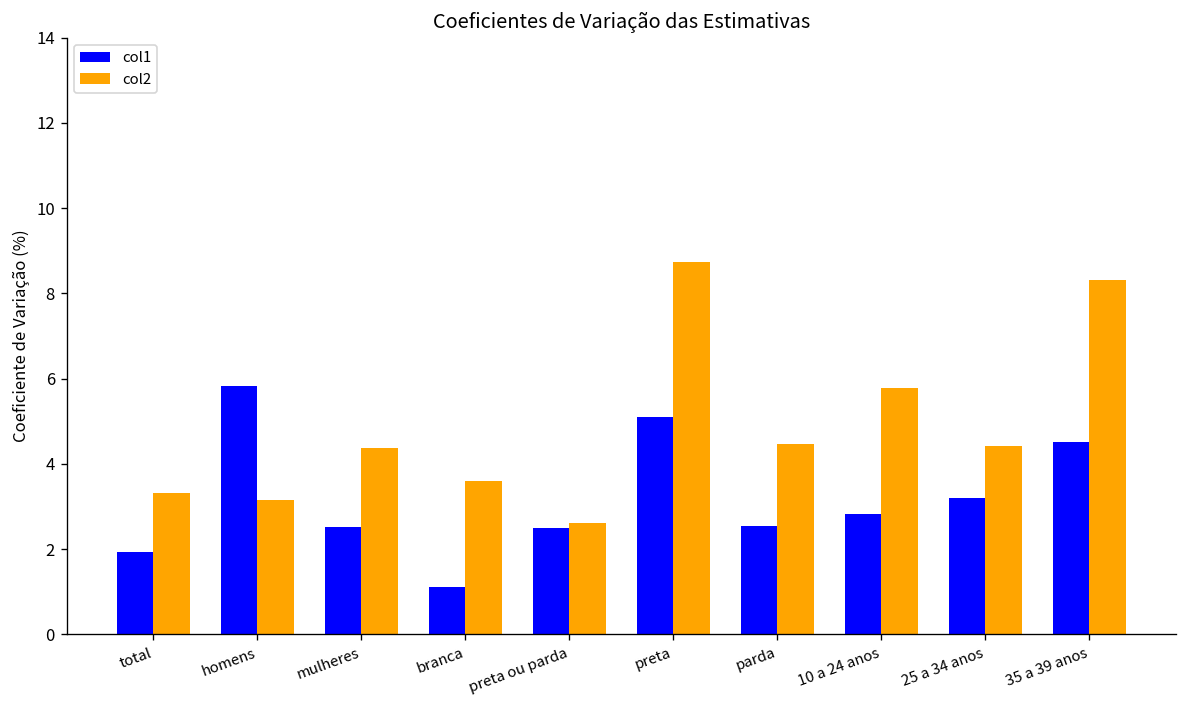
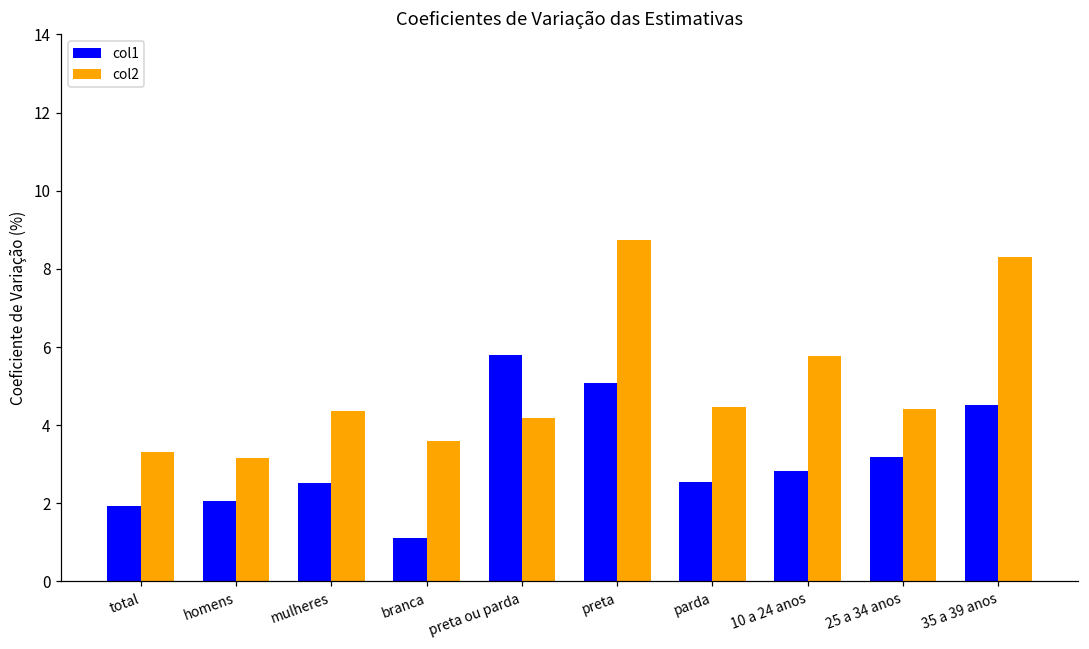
  {
    "col1": {
      "total": 1.9,
-     "homens": 5.8,
+     "homens": 2.1,
      "mulheres": 2.5,
      "branca": 1.1,
-     "preta ou parda": 2.5,
+     "preta ou parda": 5.8,
      "preta": 5.1,
      "parda": 2.6,
      "10 a 24 anos": 2.8,
      "25 a 34 anos": 3.2,
      "35 a 39 anos": 4.5
    },
    "col2": {
      "total": 3.3,
      "homens": 3.2,
      "mulheres": 4.4,
      "branca": 3.6,
-     "preta ou parda": 2.6,
+     "preta ou parda": 4.2,
      "preta": 8.7,
      "parda": 4.5,
      "10 a 24 anos": 5.8,
      "25 a 34 anos": 4.4,
      "35 a 39 anos": 8.3
    }
  }
